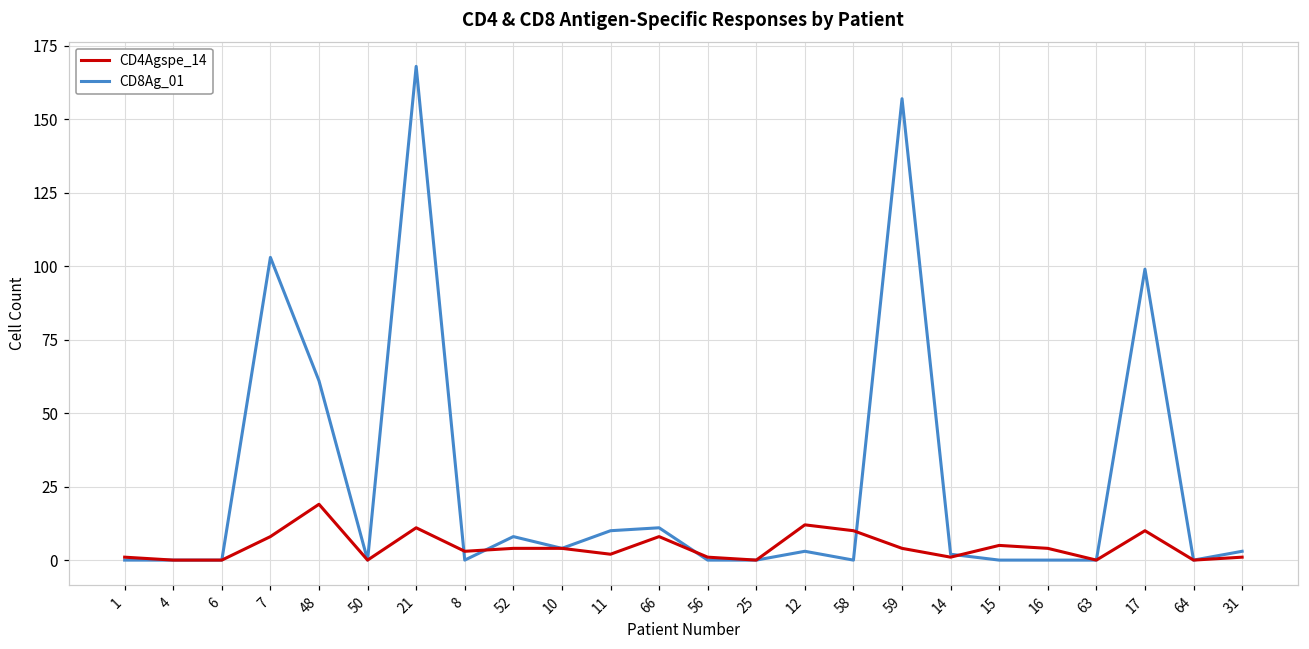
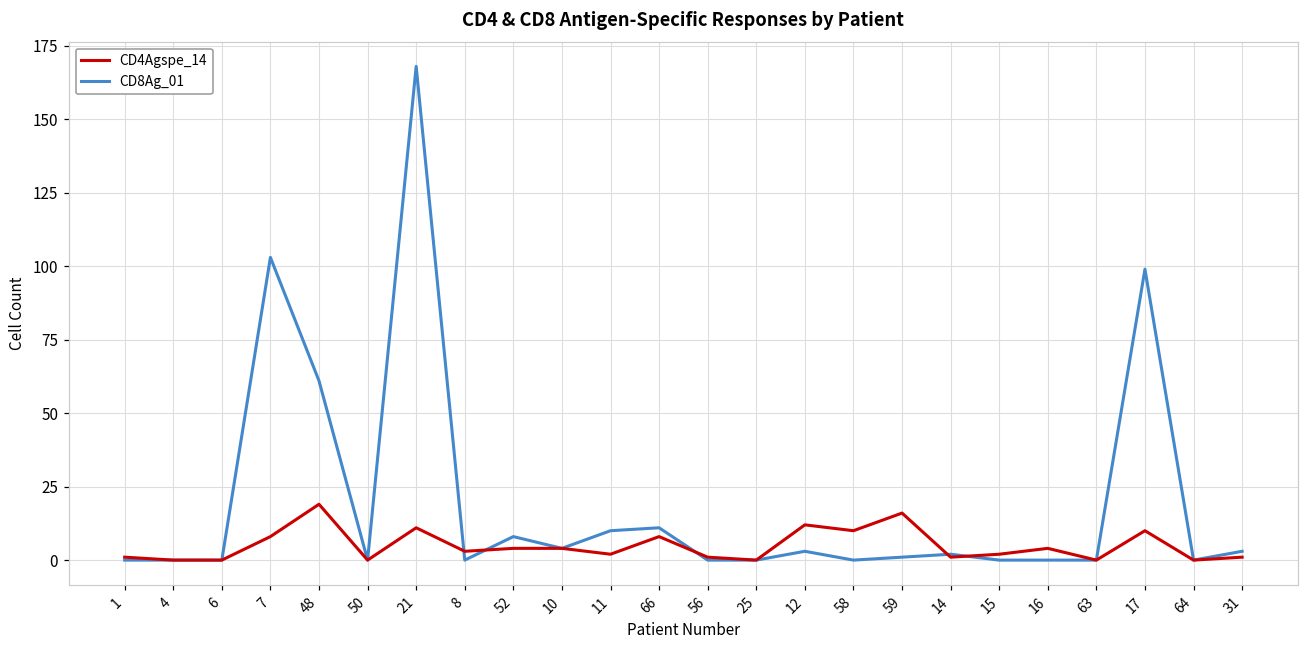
  {
    "CD4Agspe_14": {
      "1": 1,
      "7": 8,
      "48": 19,
      "21": 11,
      "8": 3,
      "52": 4,
      "11": 2,
      "66": 8,
      "56": 1,
      "12": 12,
      "58": 10,
-     "59": 4,
+     "59": 16,
      "14": 1,
-     "15": 5,
+     "15": 2,
      "16": 4,
      "17": 10,
      "31": 1
    },
    "CD8Ag_01": {
      "1": 0,
      "7": 103,
      "48": 61,
      "21": 168,
      "8": 0,
      "52": 8,
      "11": 10,
      "66": 11,
      "56": 0,
      "12": 3,
      "58": 0,
-     "59": 157,
+     "59": 1,
      "14": 2,
      "15": 0,
      "16": 0,
      "17": 99,
      "31": 3
    }
  }
